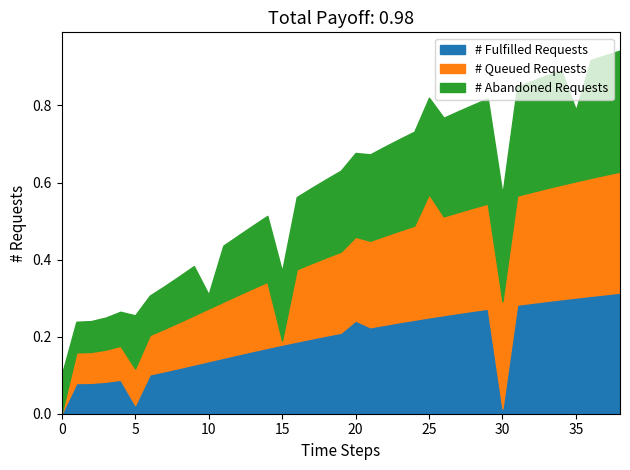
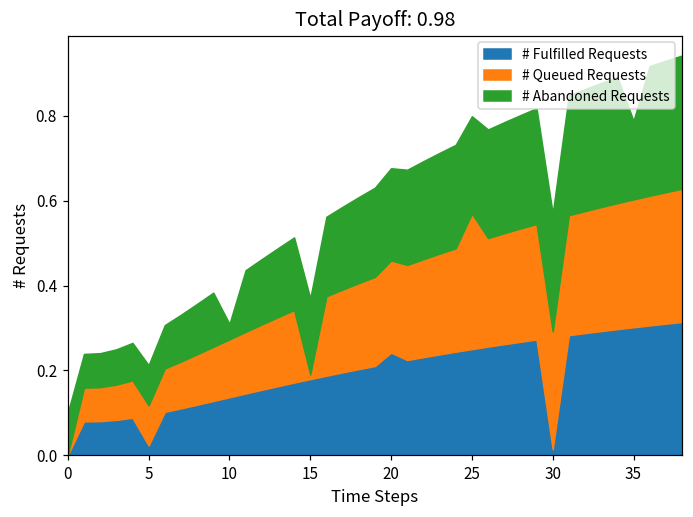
  {
    "# Abandoned Requests": {
      "0": 0.10,
-     "5": 0.14,
+     "5": 0.09,
      "10": 0.04,
      "15": 0.18,
      "20": 0.22,
-     "25": 0.25,
+     "25": 0.23,
      "30": 0.28,
      "35": 0.18
    }
  }
